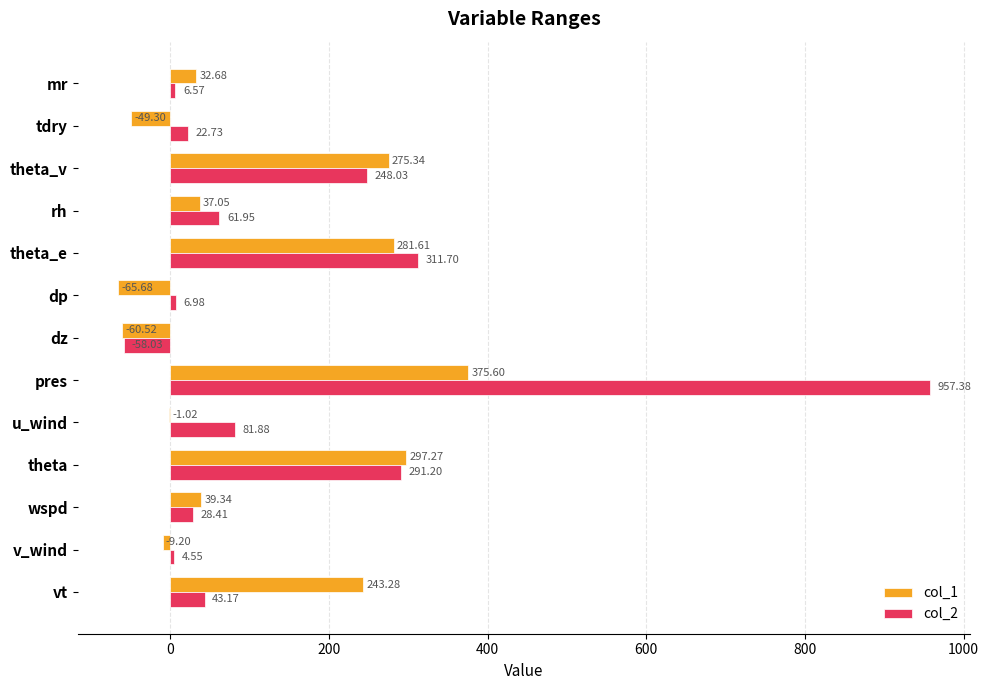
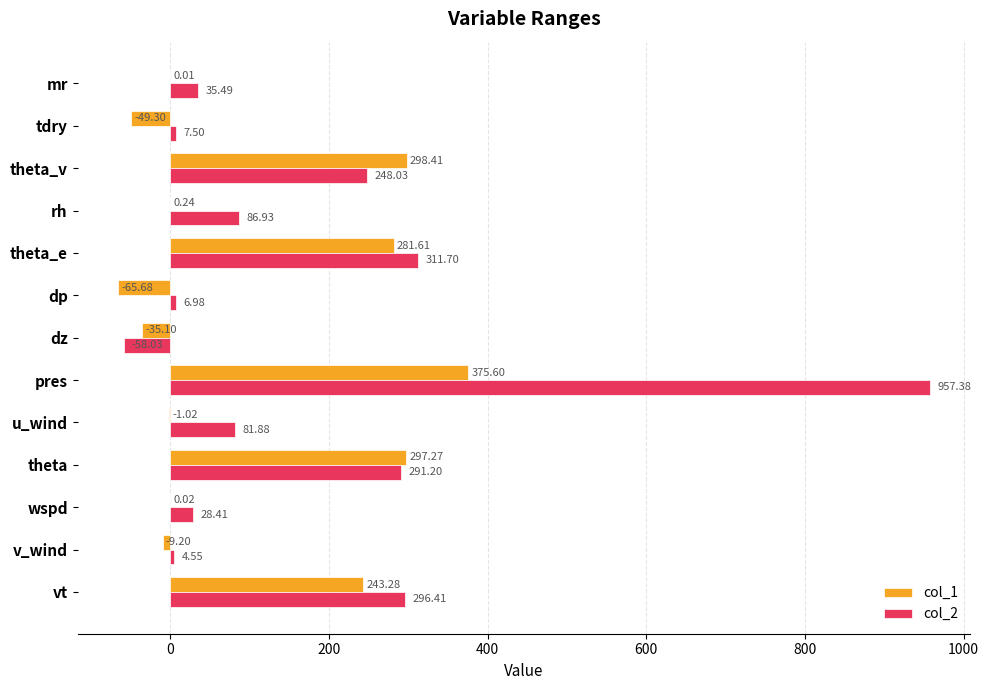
  {
    "col_1": {
-     "mr": 32.68,
+     "mr": 0.01,
      "tdry": -49.30,
-     "theta_v": 275.34,
-     "rh": 37.05,
+     "theta_v": 298.41,
+     "rh": 0.24,
      "theta_e": 281.61,
      "dp": -65.68,
-     "dz": -60.52,
+     "dz": -35.10,
      "pres": 375.60,
      "u_wind": -1.02,
      "theta": 297.27,
-     "wspd": 39.34,
+     "wspd": 0.02,
      "v_wind": -9.20,
      "vt": 243.28
    },
    "col_2": {
-     "mr": 6.57,
-     "tdry": 22.73,
+     "mr": 35.49,
+     "tdry": 7.50,
      "theta_v": 248.03,
-     "rh": 61.95,
+     "rh": 86.93,
      "theta_e": 311.70,
      "dp": 6.98,
      "dz": -58.03,
      "pres": 957.38,
      "u_wind": 81.88,
      "theta": 291.20,
      "wspd": 28.41,
      "v_wind": 4.55,
-     "vt": 43.17
+     "vt": 296.41
    }
  }
